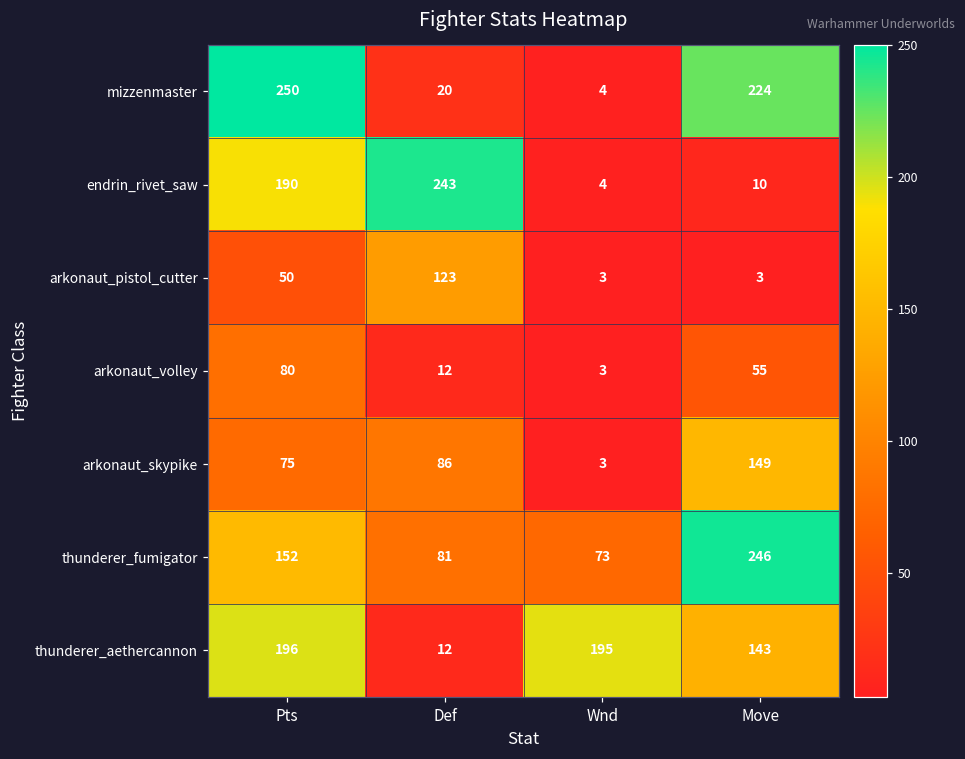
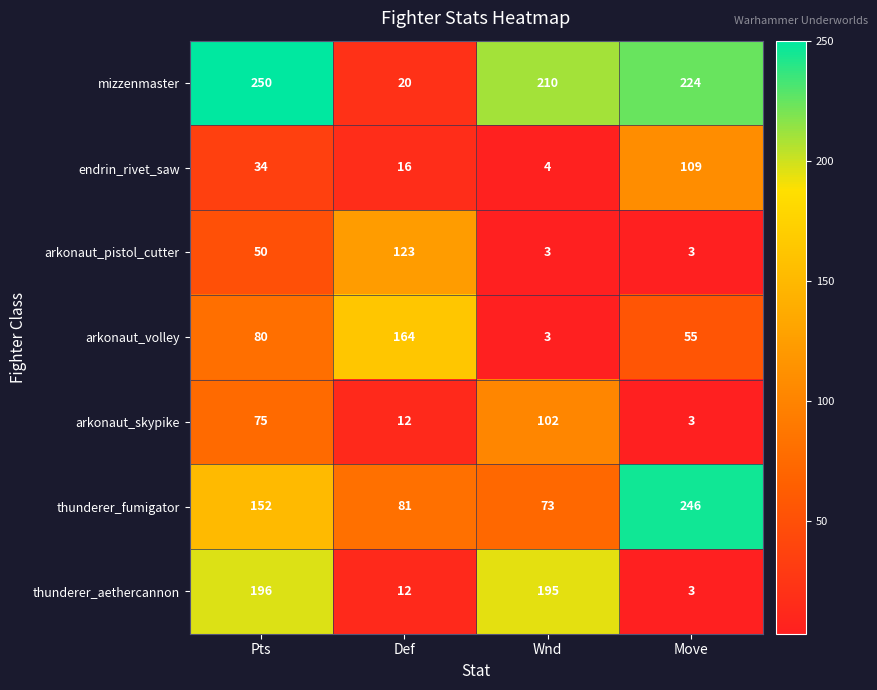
  {
    "mizzenmaster": {
      "Pts": 250,
      "Def": 20,
-     "Wnd": 4,
+     "Wnd": 210,
      "Move": 224
    },
    "endrin_rivet_saw": {
-     "Pts": 190,
-     "Def": 243,
+     "Pts": 34,
+     "Def": 16,
      "Wnd": 4,
-     "Move": 10
+     "Move": 109
    },
    "arkonaut_pistol_cutter": {
      "Pts": 50,
      "Def": 123,
      "Wnd": 3,
      "Move": 3
    },
    "arkonaut_volley": {
      "Pts": 80,
-     "Def": 12,
+     "Def": 164,
      "Wnd": 3,
      "Move": 55
    },
    "arkonaut_skypike": {
      "Pts": 75,
-     "Def": 86,
-     "Wnd": 3,
-     "Move": 149
+     "Def": 12,
+     "Wnd": 102,
+     "Move": 3
    },
    "thunderer_fumigator": {
      "Pts": 152,
      "Def": 81,
      "Wnd": 73,
      "Move": 246
    },
    "thunderer_aethercannon": {
      "Pts": 196,
      "Def": 12,
      "Wnd": 195,
-     "Move": 143
+     "Move": 3
    }
  }
